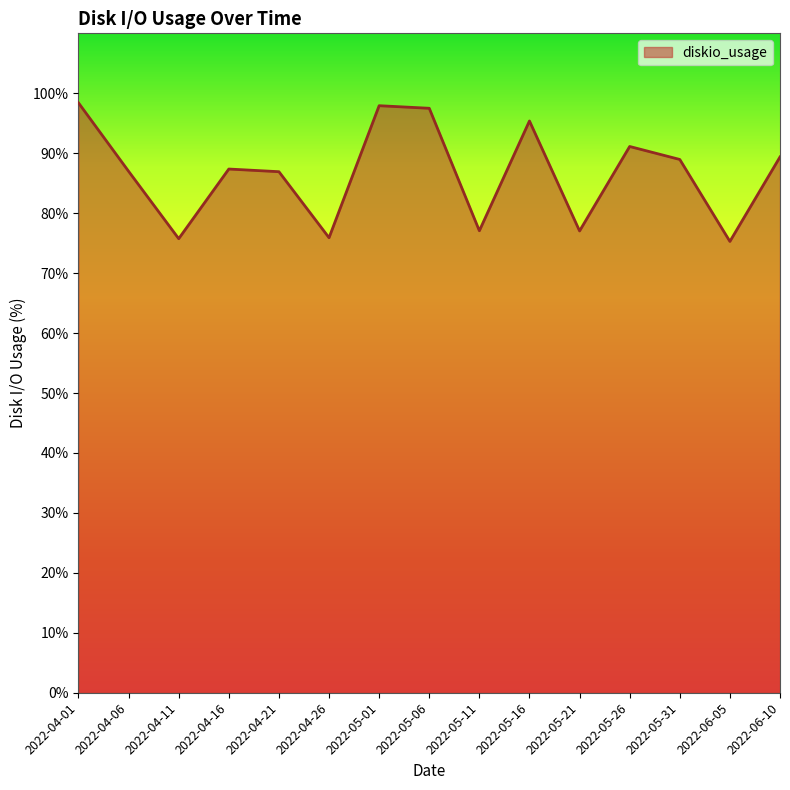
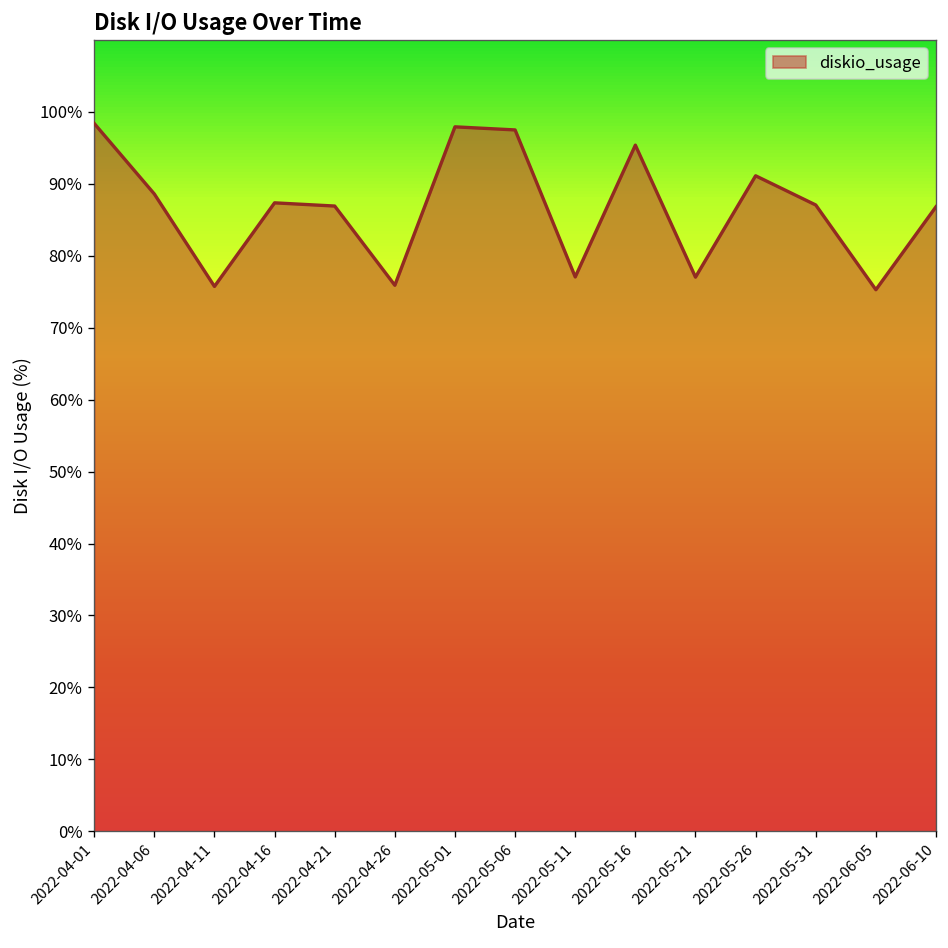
  {
    "2022-04-01": "98%",
-   "2022-04-06": "87%",
+   "2022-04-06": "89%",
    "2022-04-11": "76%",
    "2022-04-16": "87%",
    "2022-04-21": "87%",
    "2022-04-26": "76%",
    "2022-05-01": "98%",
    "2022-05-06": "97%",
    "2022-05-11": "77%",
    "2022-05-16": "95%",
    "2022-05-21": "77%",
    "2022-05-26": "91%",
-   "2022-05-31": "89%",
+   "2022-05-31": "87%",
    "2022-06-05": "75%",
-   "2022-06-10": "89%"
+   "2022-06-10": "87%"
  }
